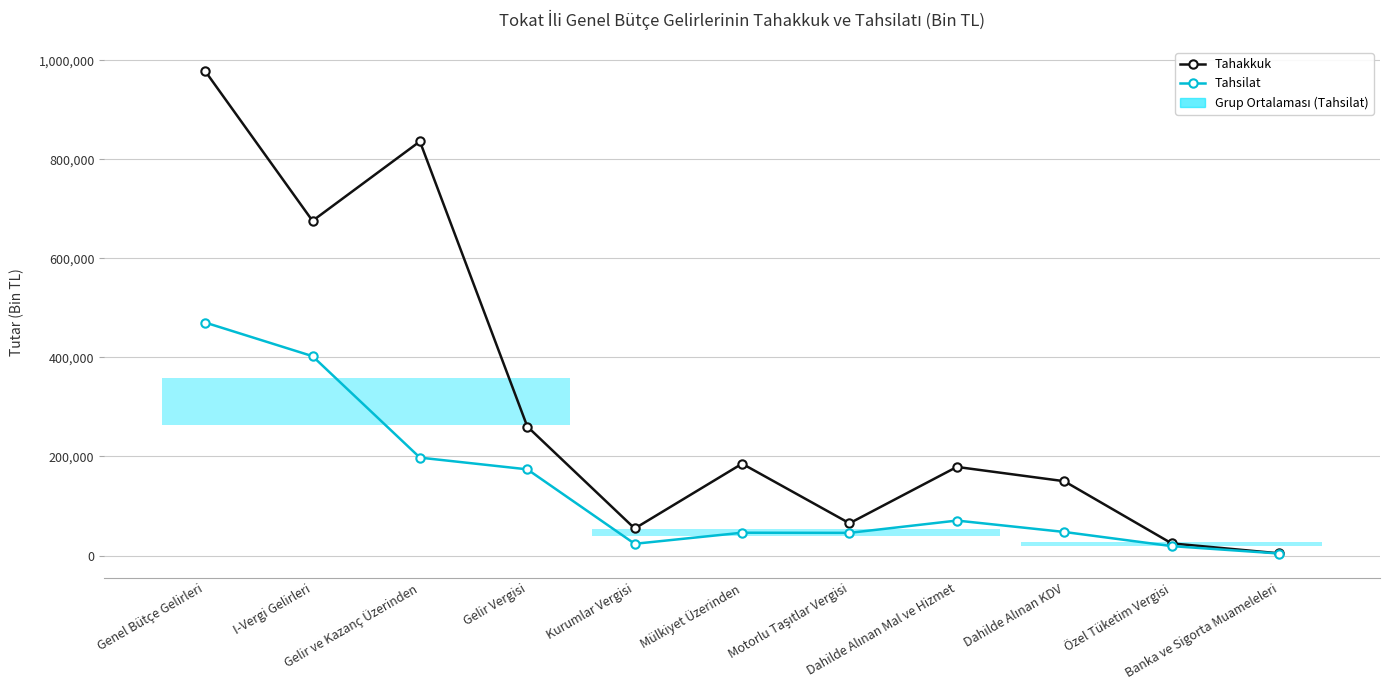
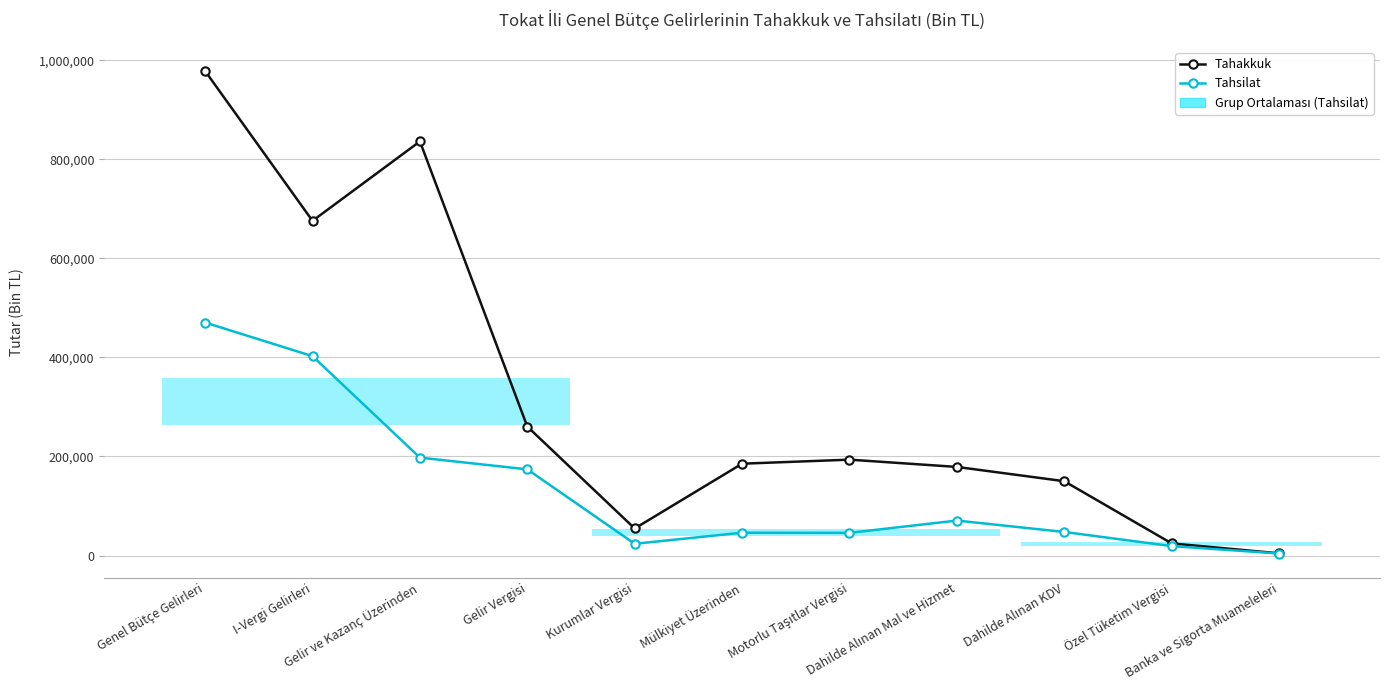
  {
    "Tahakkuk": {
      "Genel Bütçe Gelirleri": "980,000",
      "I-Vergi Gelirleri": "680,000",
      "Gelir ve Kazanç Üzerinden": "840,000",
      "Gelir Vergisi": "260,000",
      "Kurumlar Vergisi": "50,000",
      "Mülkiyet Üzerinden": "190,000",
-     "Motorlu Taşıtlar Vergisi": "70,000",
+     "Motorlu Taşıtlar Vergisi": "190,000",
      "Dahilde Alınan Mal ve Hizmet": "180,000",
      "Dahilde Alınan KDV": "150,000",
      "Özel Tüketim Vergisi": "20,000"
    }
  }
